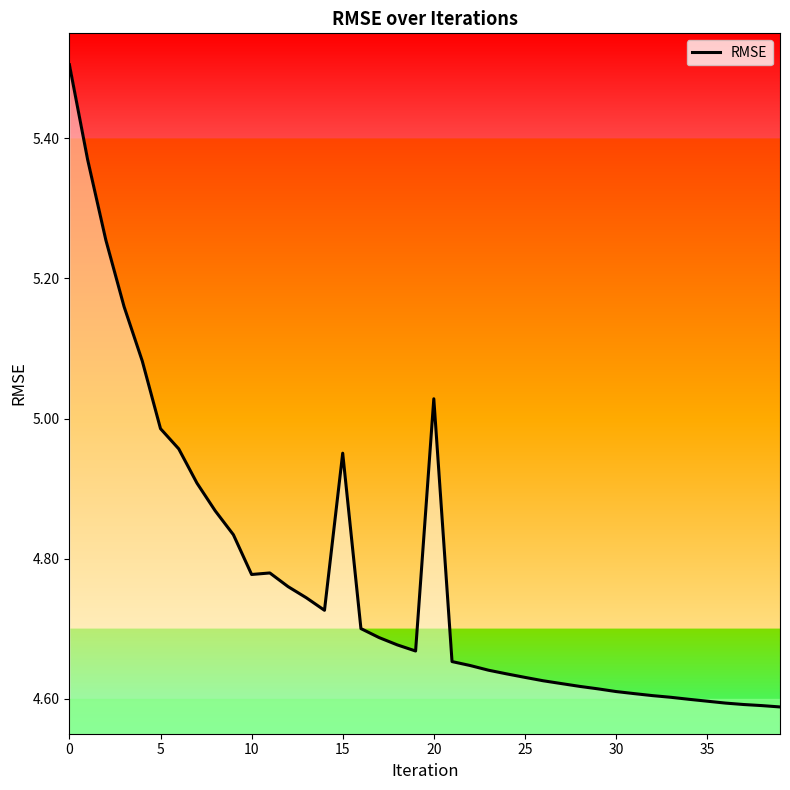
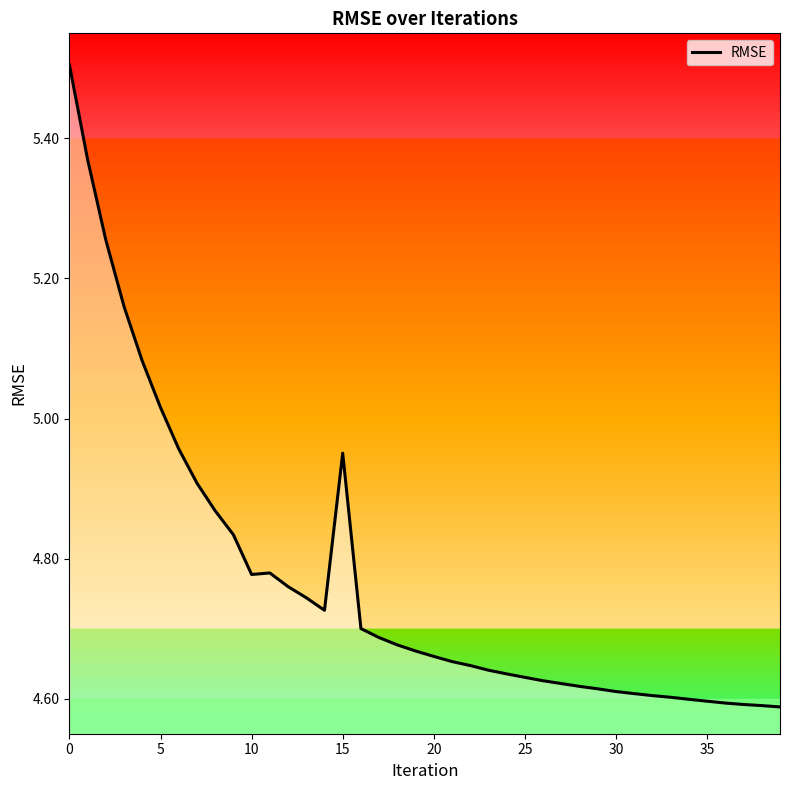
  {
    "0": 5.51,
-   "5": 4.99,
+   "5": 5.02,
    "10": 4.78,
    "15": 4.95,
-   "20": 5.03,
+   "20": 4.66,
    "25": 4.63,
    "30": 4.61
  }
